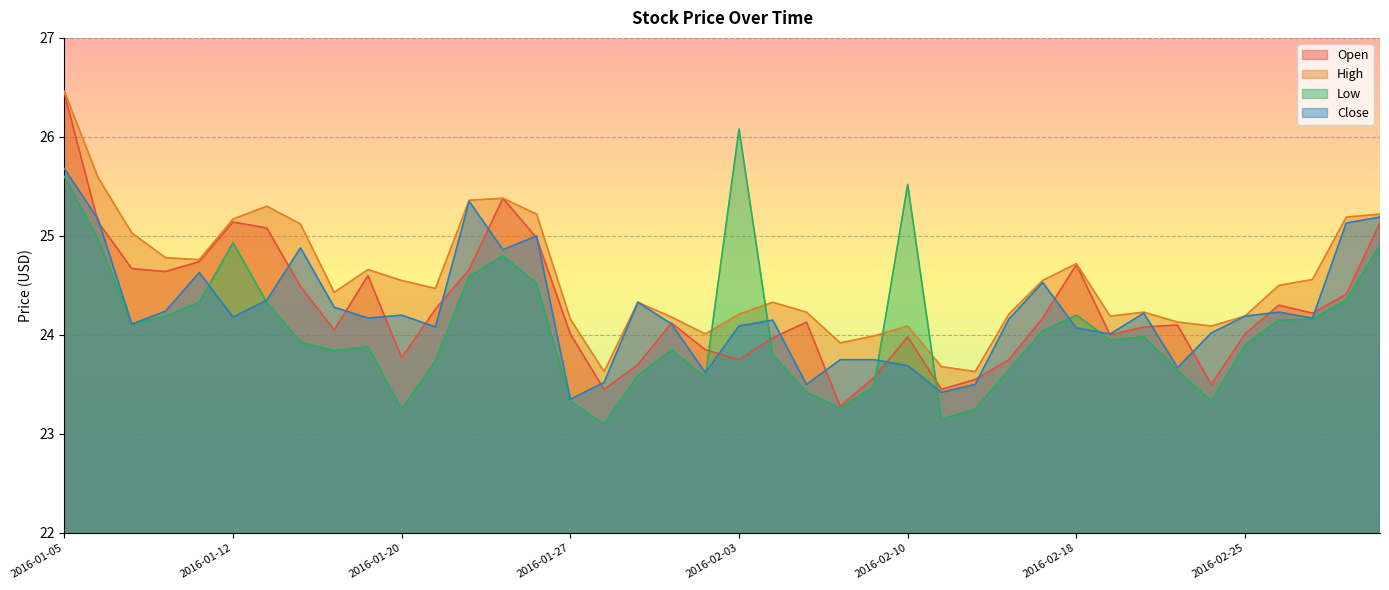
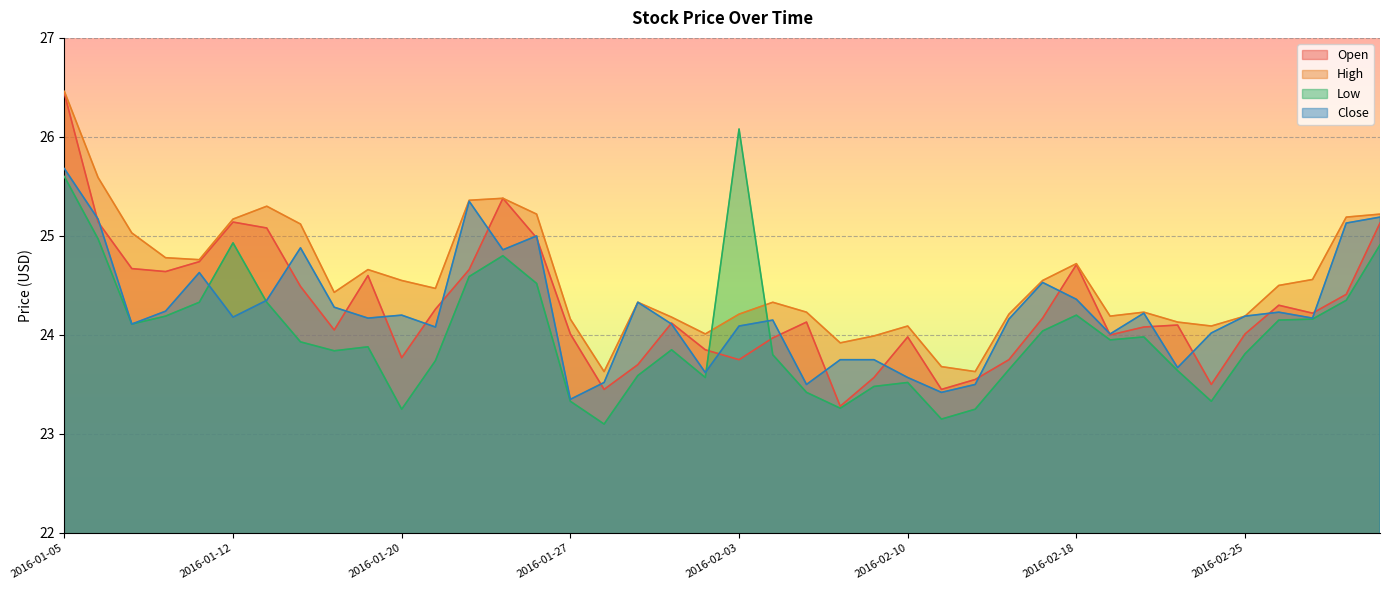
  {
    "Low": {
      "2016-01-05": 25.6,
      "2016-01-12": 24.9,
      "2016-01-20": 23.3,
      "2016-02-03": 26.1,
-     "2016-02-10": 25.5,
+     "2016-02-10": 23.5,
      "2016-02-18": 24.2,
-     "2016-02-25": 23.9
+     "2016-02-25": 23.8
    },
    "Close": {
      "2016-01-05": 25.7,
      "2016-01-12": 24.2,
      "2016-01-20": 24.2,
      "2016-02-03": 24.1,
-     "2016-02-10": 23.7,
-     "2016-02-18": 24.1
+     "2016-02-10": 23.6,
+     "2016-02-18": 24.4
    }
  }
